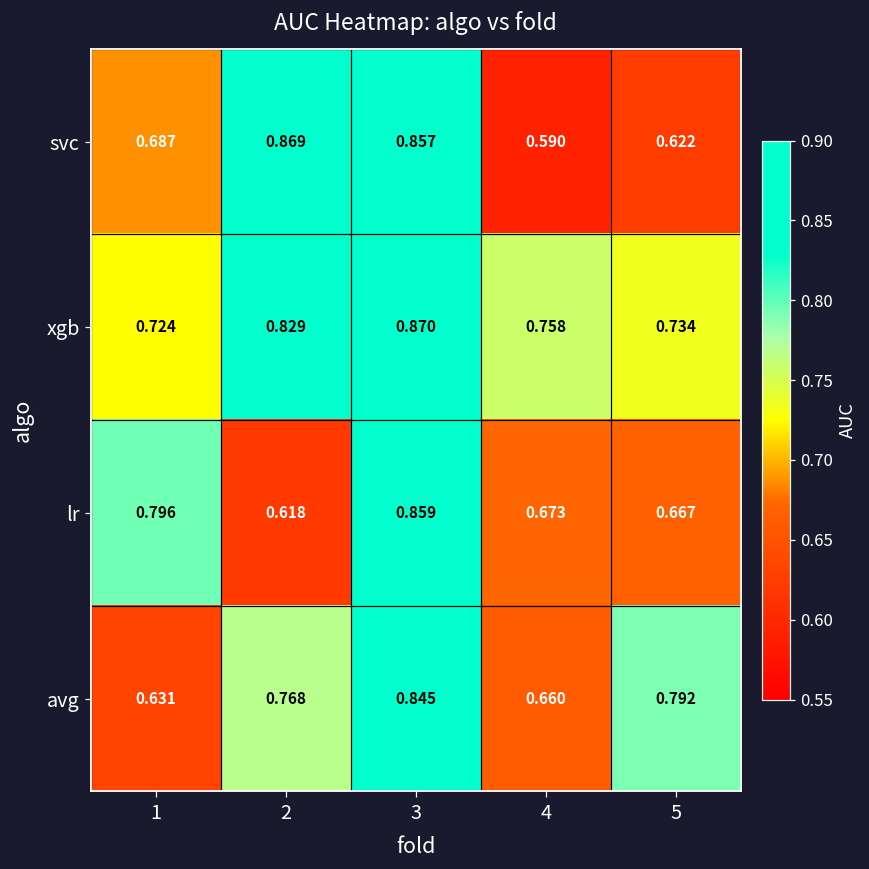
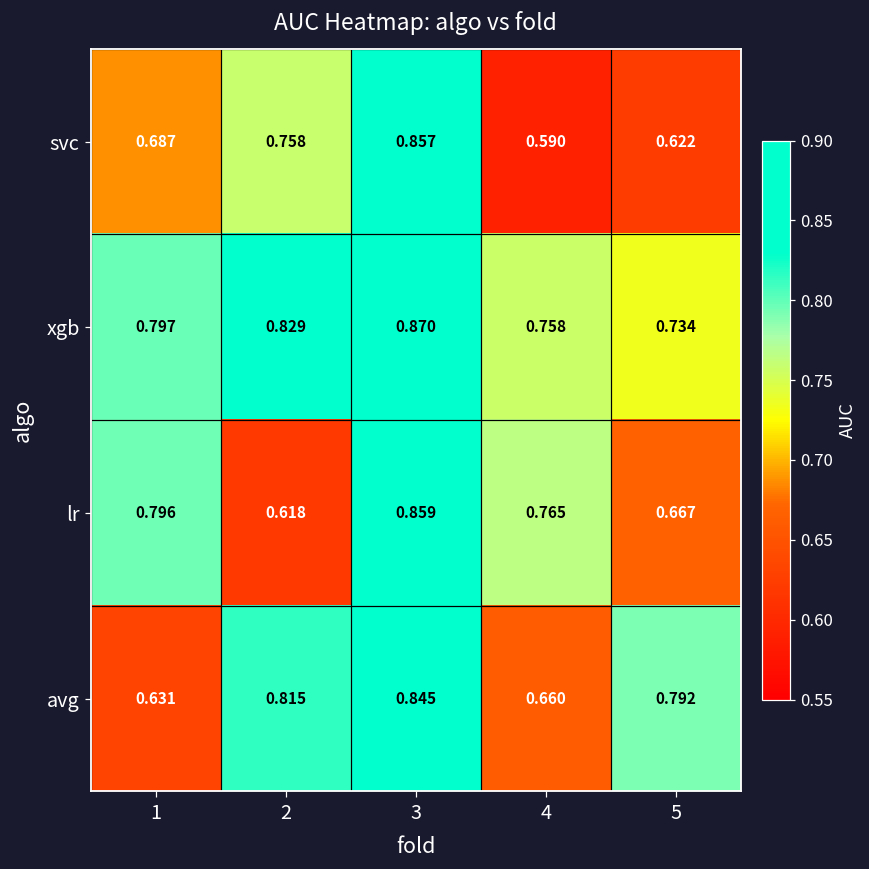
  {
    "svc": {
      "1": 0.687,
-     "2": 0.869,
+     "2": 0.758,
      "3": 0.857,
      "4": 0.590,
      "5": 0.622
    },
    "xgb": {
-     "1": 0.724,
+     "1": 0.797,
      "2": 0.829,
      "3": 0.870,
      "4": 0.758,
      "5": 0.734
    },
    "lr": {
      "1": 0.796,
      "2": 0.618,
      "3": 0.859,
-     "4": 0.673,
+     "4": 0.765,
      "5": 0.667
    },
    "avg": {
      "1": 0.631,
-     "2": 0.768,
+     "2": 0.815,
      "3": 0.845,
      "4": 0.660,
      "5": 0.792
    }
  }
